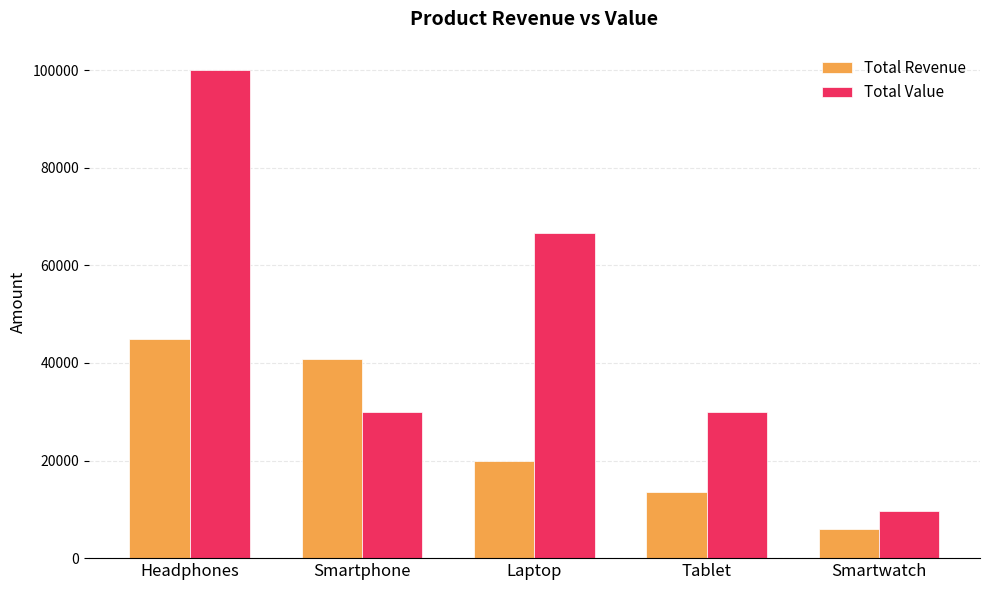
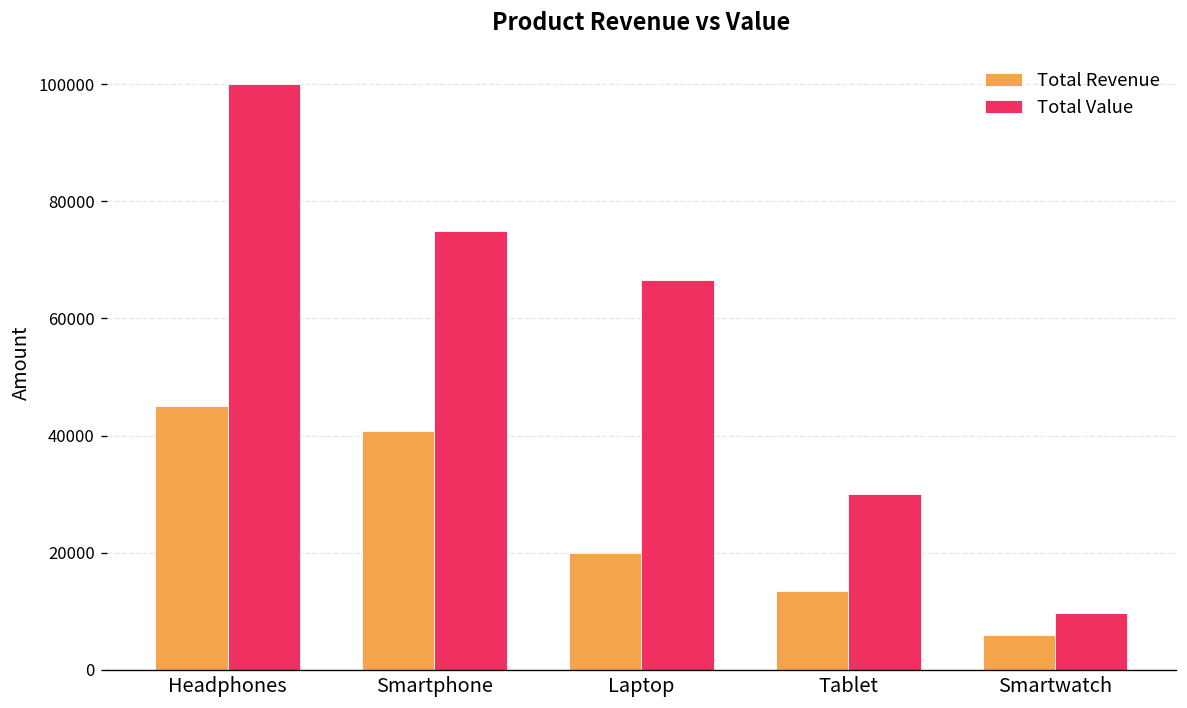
  {
    "Total Revenue": {
      "Headphones": 45000,
      "Smartphone": 41000,
      "Laptop": 20000,
      "Tablet": 13000,
      "Smartwatch": 6000
    },
    "Total Value": {
      "Headphones": 100000,
-     "Smartphone": 30000,
+     "Smartphone": 75000,
      "Laptop": 67000,
      "Tablet": 30000,
      "Smartwatch": 10000
    }
  }
